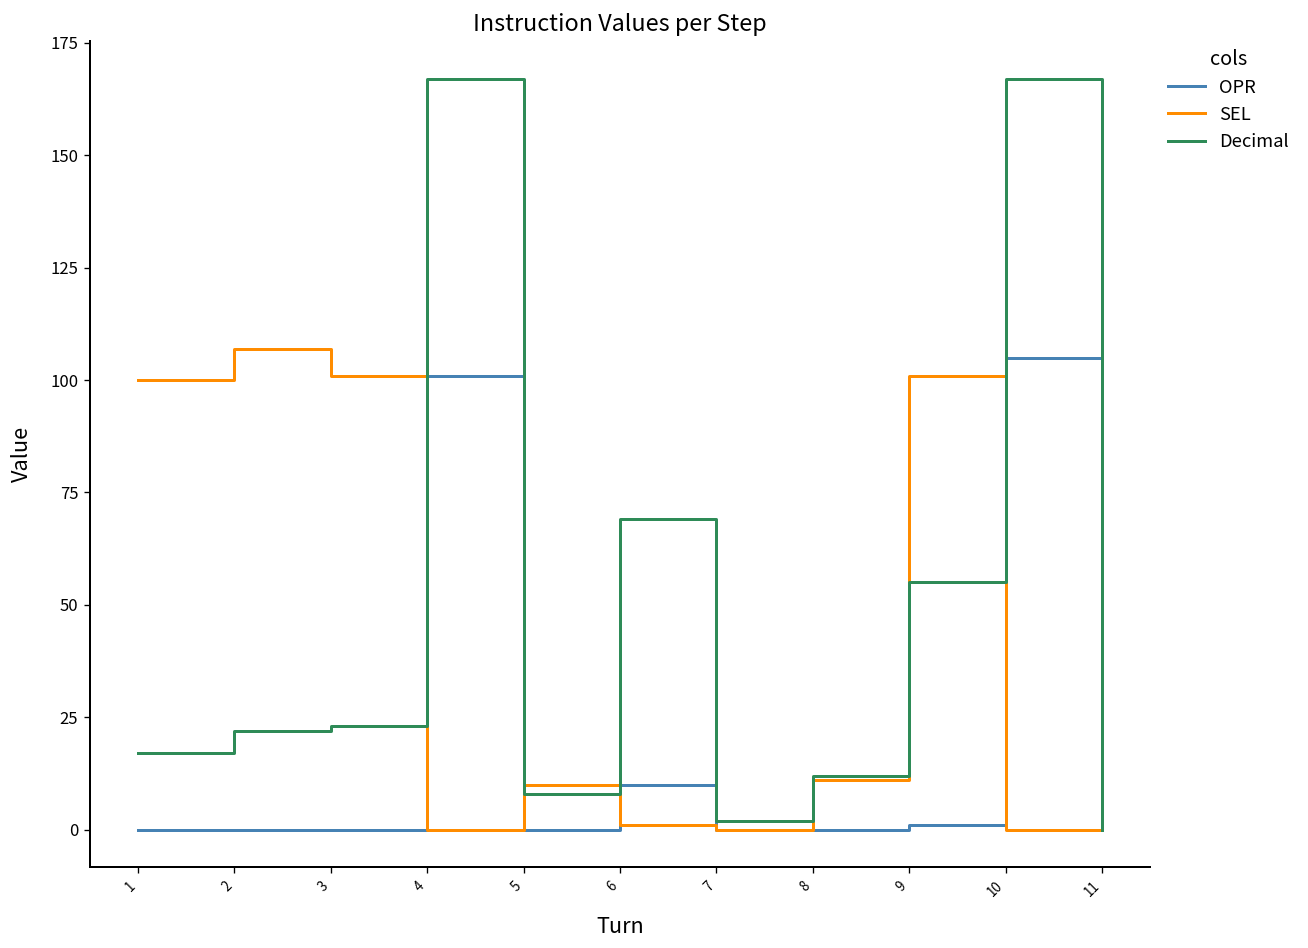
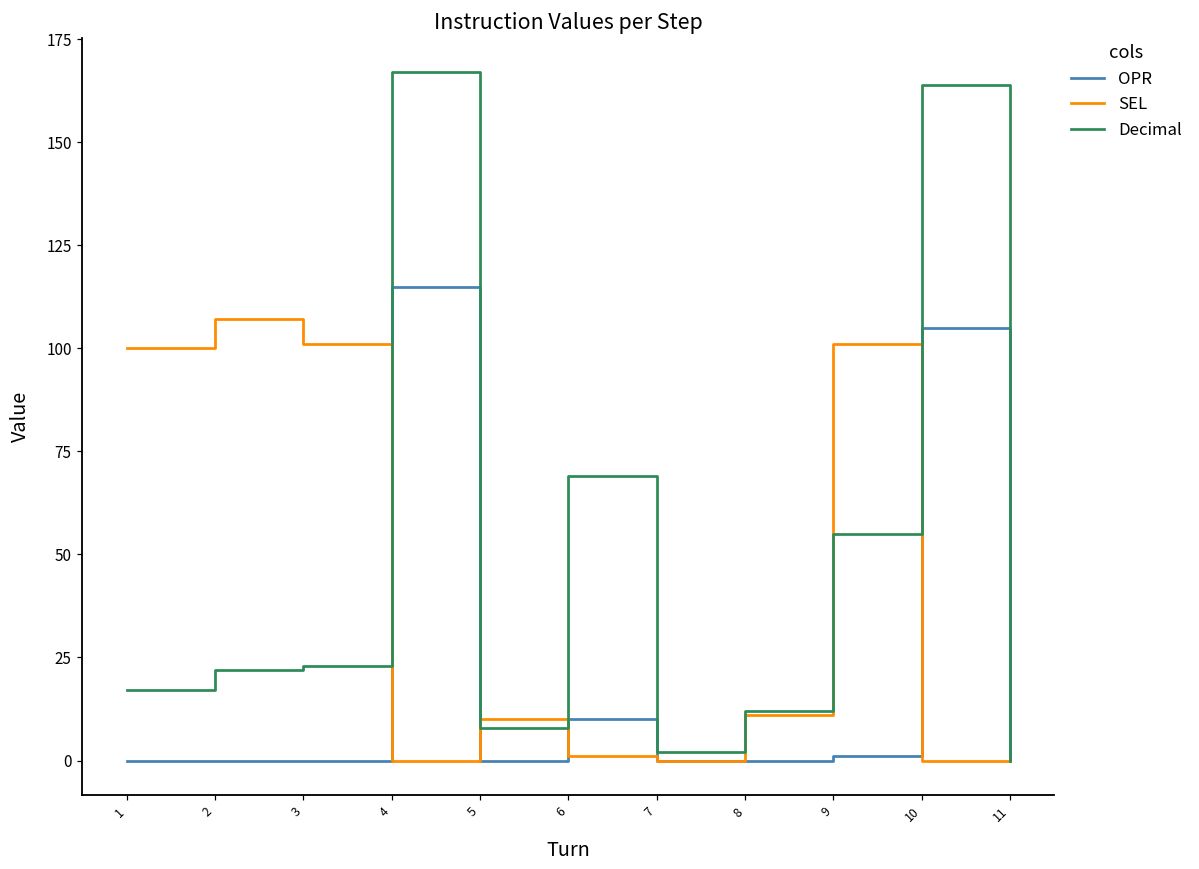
  {
    "OPR": {
      "1": 0,
      "2": 0,
      "3": 0,
-     "4": 101,
+     "4": 115,
      "5": 0,
      "6": 10,
      "8": 0,
      "9": 1,
      "10": 105
    },
    "SEL": {
      "1": 100,
      "2": 107,
      "3": 101,
      "4": 0,
      "5": 10,
      "6": 1,
      "8": 11,
      "9": 101,
      "10": 0
    },
    "Decimal": {
      "1": 17,
      "2": 22,
      "3": 23,
      "4": 167,
      "5": 8,
      "6": 69,
      "7": 2,
      "8": 12,
      "9": 55,
-     "10": 167
+     "10": 164
    }
  }
